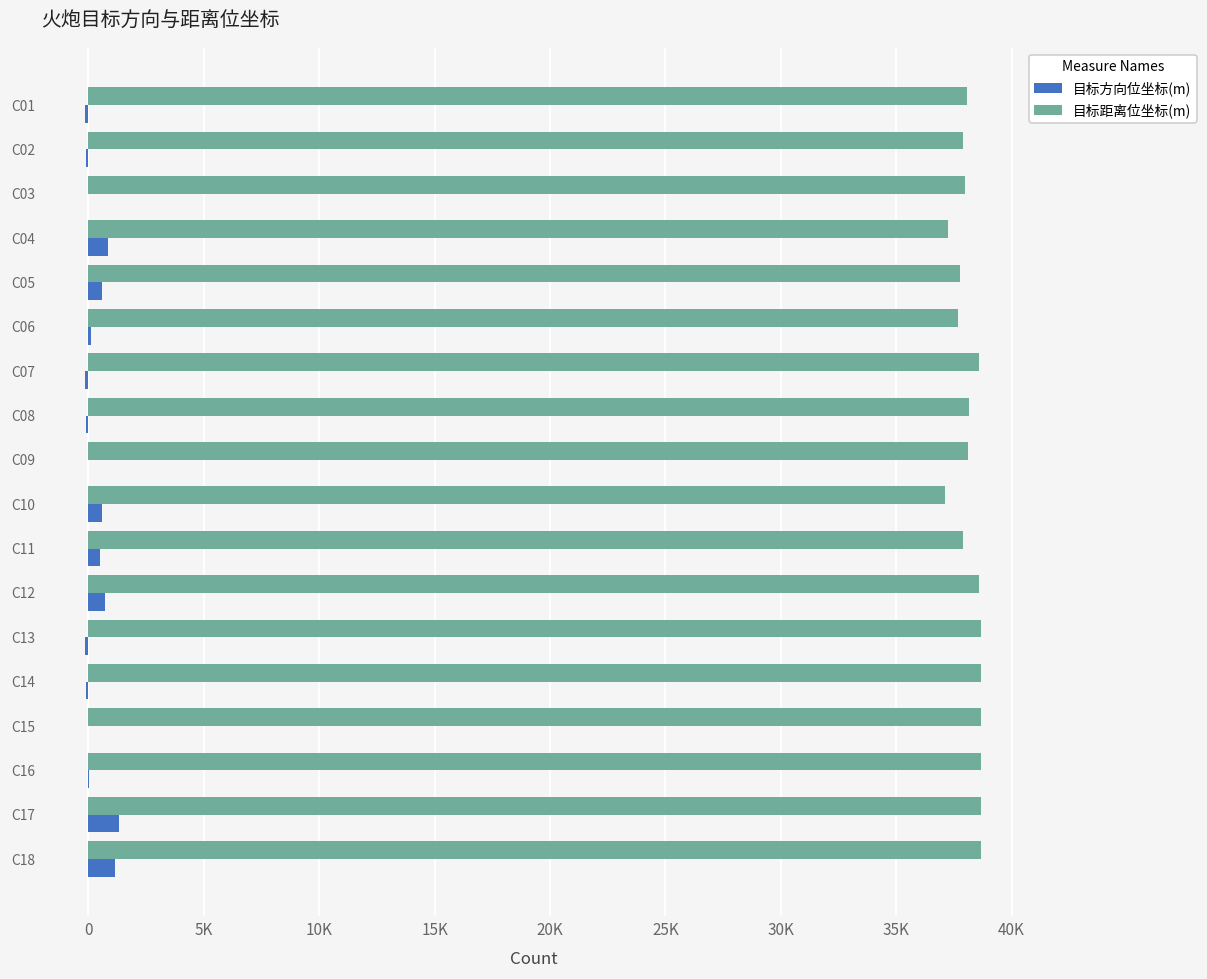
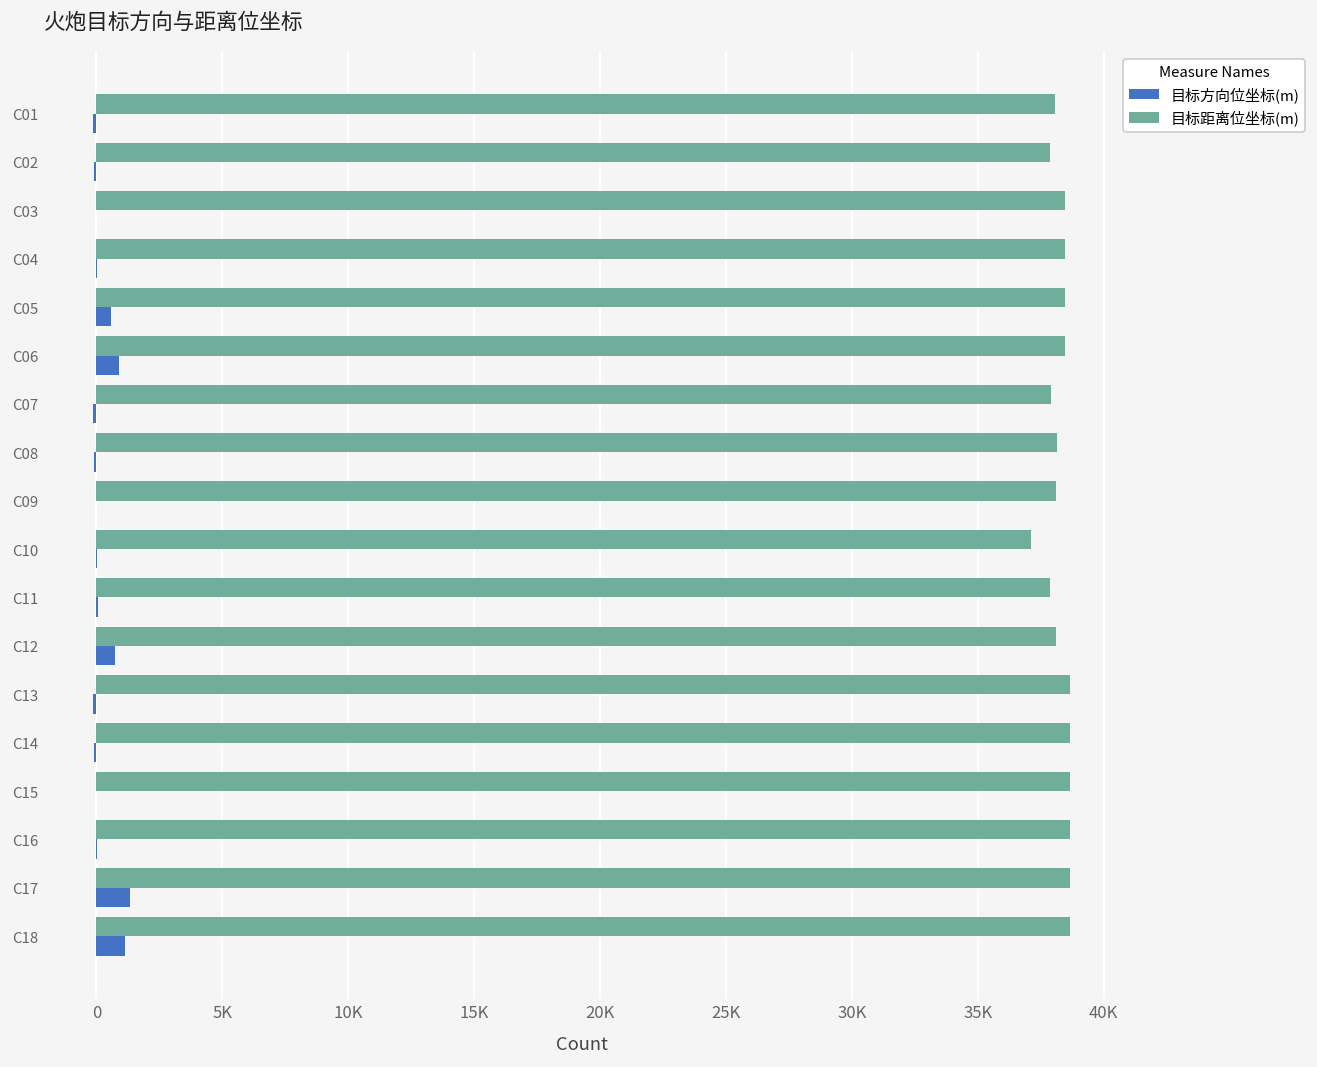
  {
    "目标方向位坐标(m)": {
      "C01": -100,
-     "C04": 800,
+     "C04": 0,
      "C05": 600,
-     "C06": 100,
+     "C06": 900,
      "C07": -100,
-     "C10": 600,
-     "C11": 500,
+     "C10": 0,
+     "C11": 100,
      "C12": 700,
      "C13": -100,
      "C17": 1300,
      "C18": 1200
    },
    "目标距离位坐标(m)": {
      "C01": 38100,
      "C02": 37900,
-     "C03": 38000,
-     "C04": 37300,
-     "C05": 37800,
-     "C06": 37700,
-     "C07": 38600,
+     "C03": 38500,
+     "C04": 38500,
+     "C05": 38500,
+     "C06": 38500,
+     "C07": 37900,
      "C08": 38100,
      "C09": 38100,
      "C10": 37100,
      "C11": 37900,
-     "C12": 38600,
+     "C12": 38100,
      "C13": 38700,
      "C14": 38700,
      "C15": 38700,
      "C16": 38700,
      "C17": 38700,
      "C18": 38700
    }
  }
